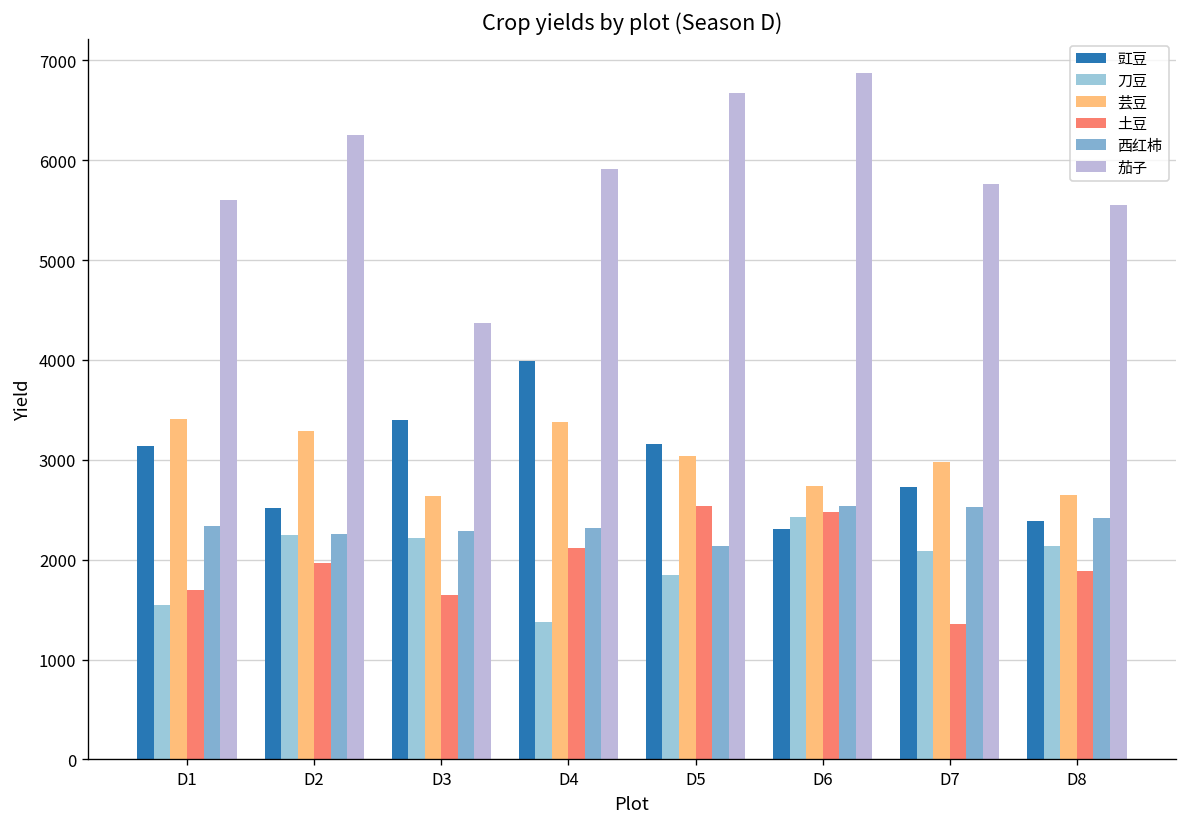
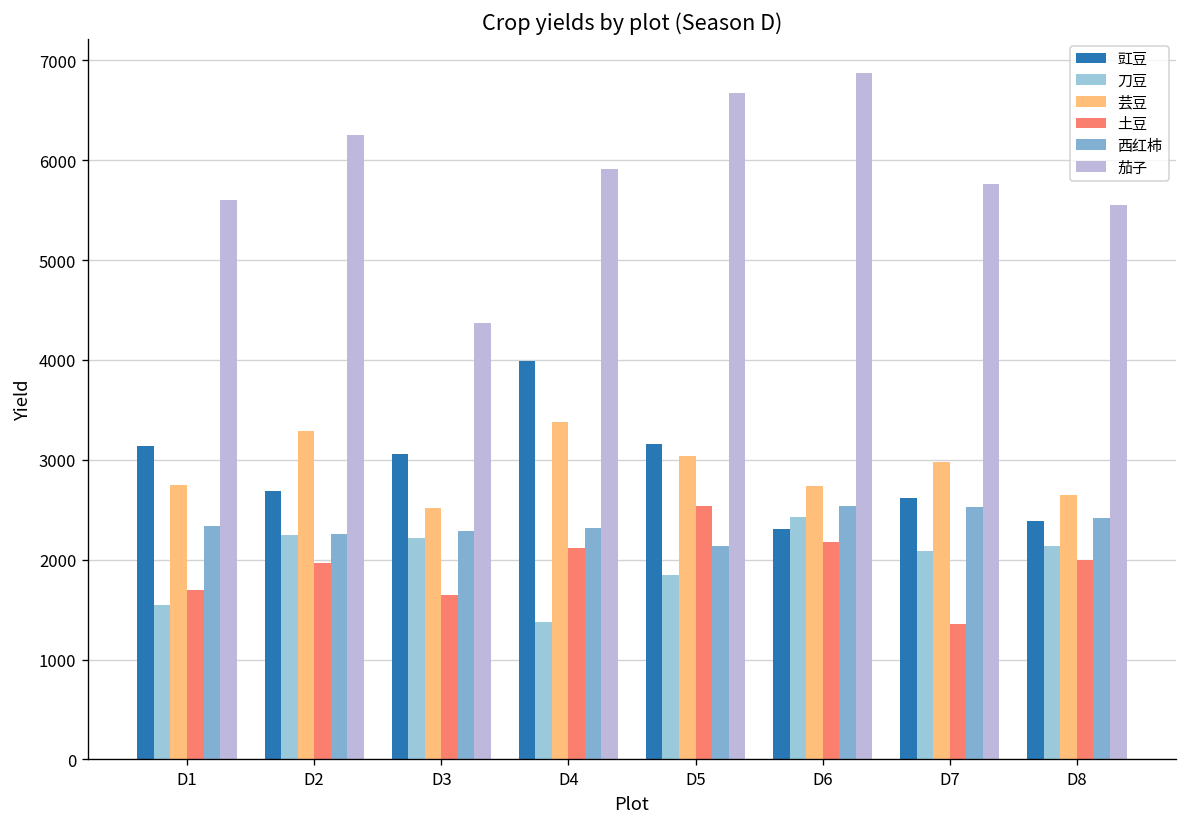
  {
    "豇豆": {
      "D1": 3100,
-     "D2": 2500,
-     "D3": 3400,
+     "D2": 2700,
+     "D3": 3100,
      "D4": 4000,
      "D5": 3200,
      "D6": 2300,
-     "D7": 2700,
+     "D7": 2600,
      "D8": 2400
    },
    "芸豆": {
-     "D1": 3400,
+     "D1": 2700,
      "D2": 3300,
-     "D3": 2600,
+     "D3": 2500,
      "D4": 3400,
      "D5": 3000,
      "D6": 2700,
      "D7": 3000,
      "D8": 2600
    },
    "土豆": {
      "D1": 1700,
      "D2": 2000,
      "D3": 1600,
      "D4": 2100,
      "D5": 2500,
-     "D6": 2500,
+     "D6": 2200,
      "D7": 1400,
-     "D8": 1900
+     "D8": 2000
    }
  }
